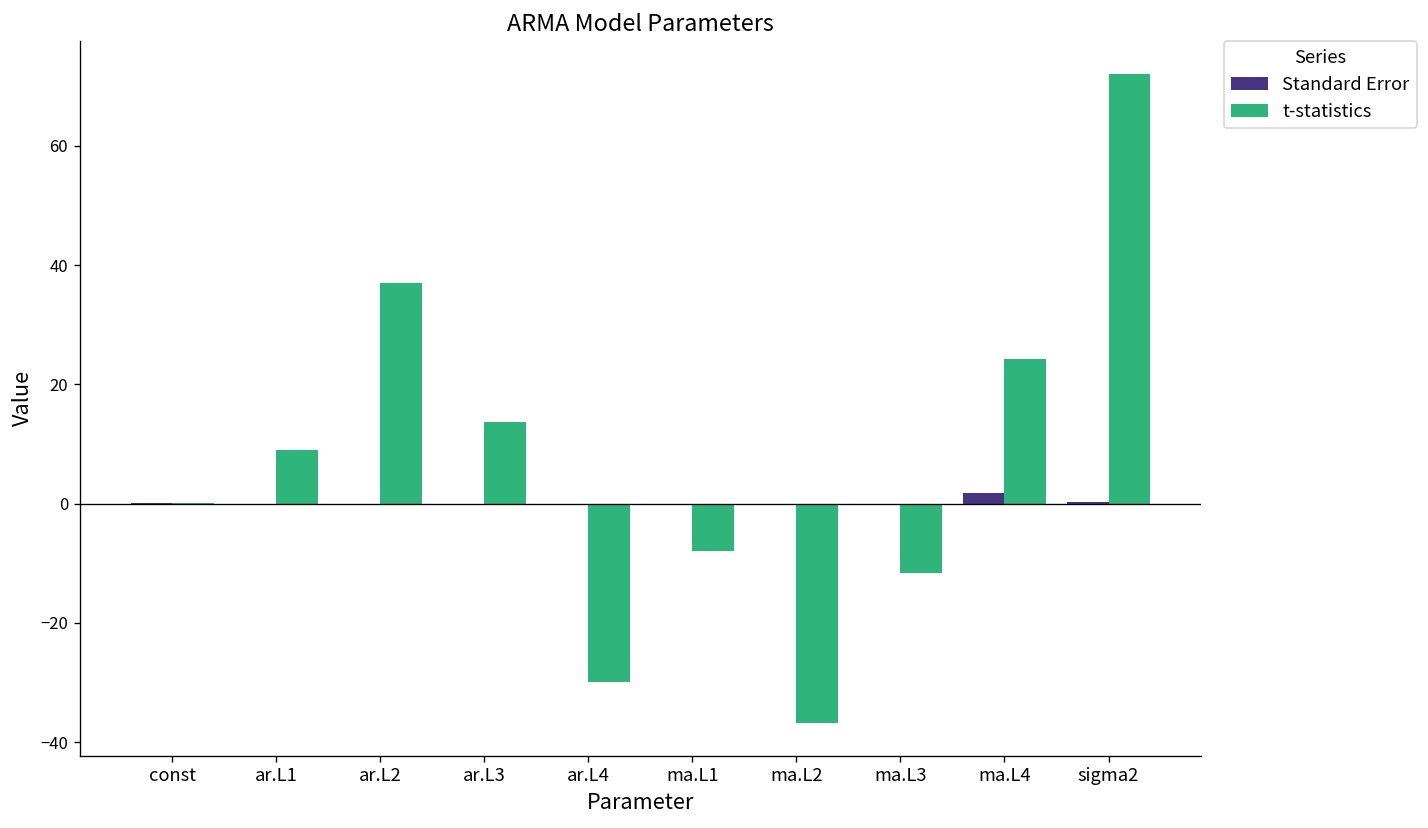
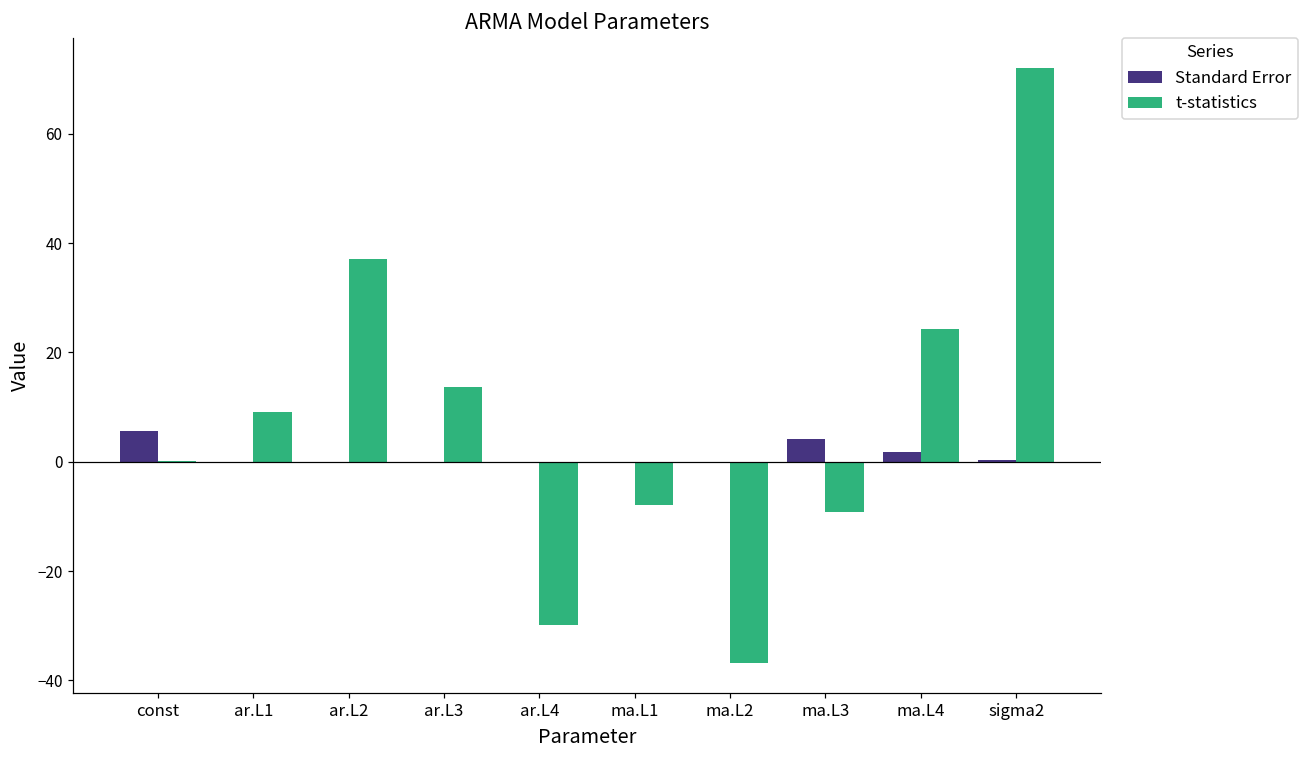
  {
    "Standard Error": {
-     "const": 0,
-     "ma.L3": 0,
+     "const": 6,
+     "ma.L3": 4,
      "ma.L4": 2
    },
    "t-statistics": {
      "ar.L1": 9,
      "ar.L2": 37,
      "ar.L3": 14,
      "ar.L4": -30,
      "ma.L1": -8,
      "ma.L2": -37,
-     "ma.L3": -12,
+     "ma.L3": -9,
      "ma.L4": 24,
      "sigma2": 72
    }
  }
